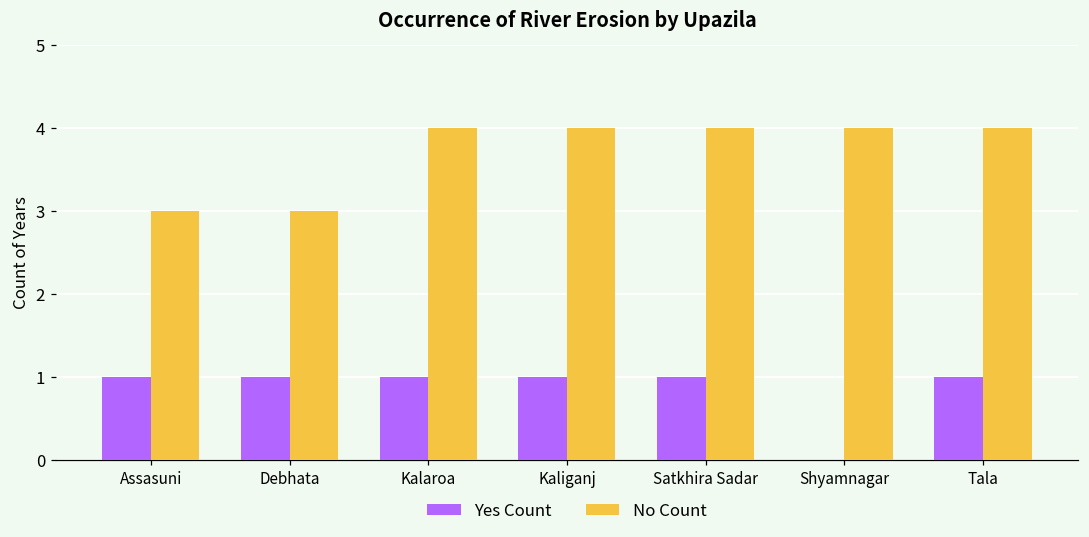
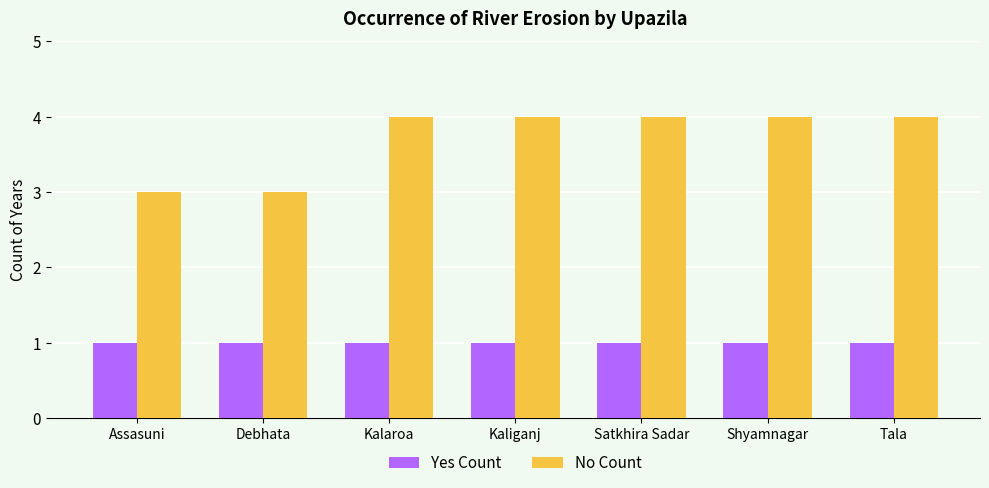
  {
    "Yes Count": {
      "Assasuni": 1,
      "Debhata": 1,
      "Kalaroa": 1,
      "Kaliganj": 1,
      "Satkhira Sadar": 1,
-     "Shyamnagar": 0,
+     "Shyamnagar": 1,
      "Tala": 1
    },
    "No Count": {
      "Assasuni": 3,
      "Debhata": 3,
      "Kalaroa": 4,
      "Kaliganj": 4,
      "Satkhira Sadar": 4,
      "Shyamnagar": 4,
      "Tala": 4
    }
  }
